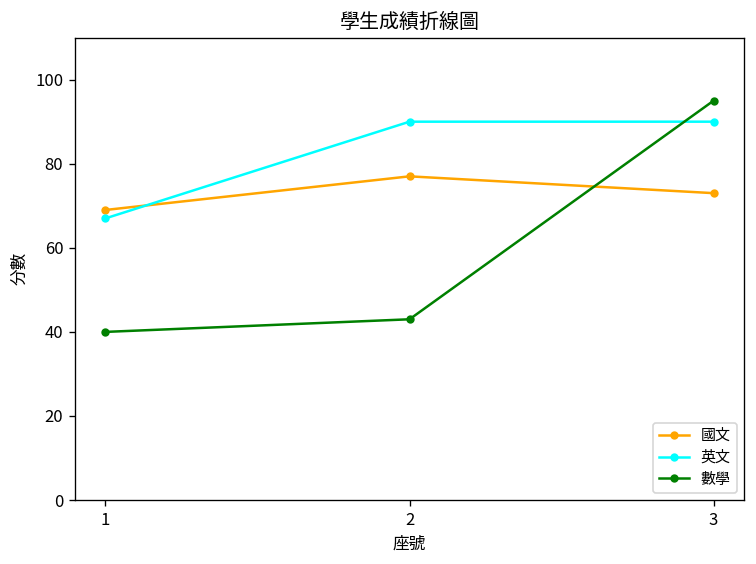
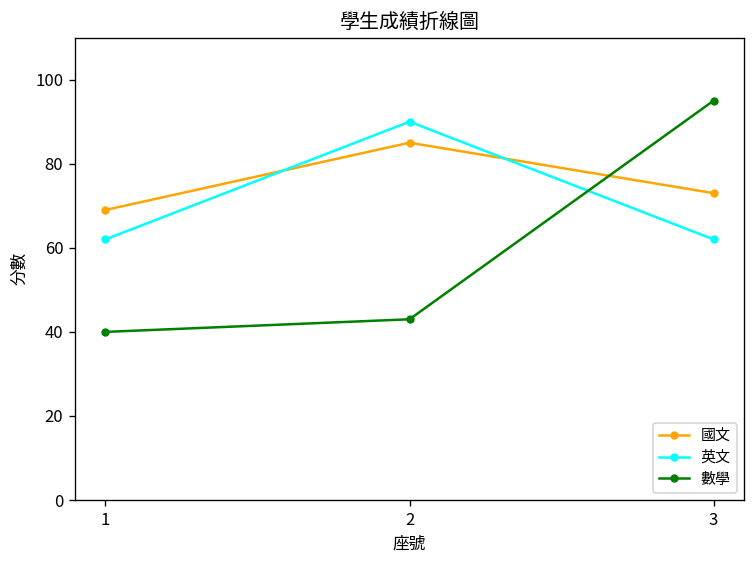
  {
    "國文": {
      "1": 69,
-     "2": 77,
+     "2": 85,
      "3": 73
    },
    "英文": {
-     "1": 67,
+     "1": 62,
      "2": 90,
-     "3": 90
+     "3": 62
    },
    "數學": {
      "1": 40,
      "2": 43,
      "3": 95
    }
  }
